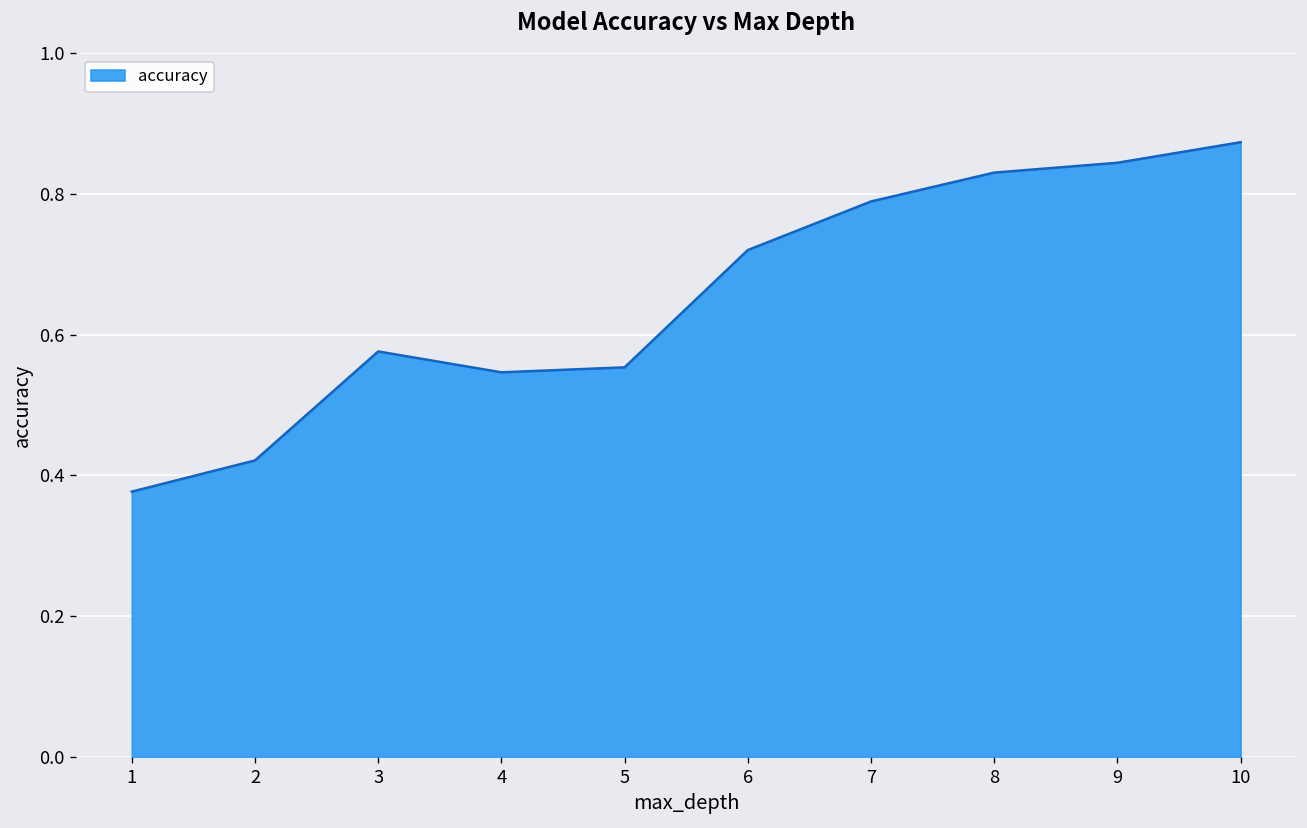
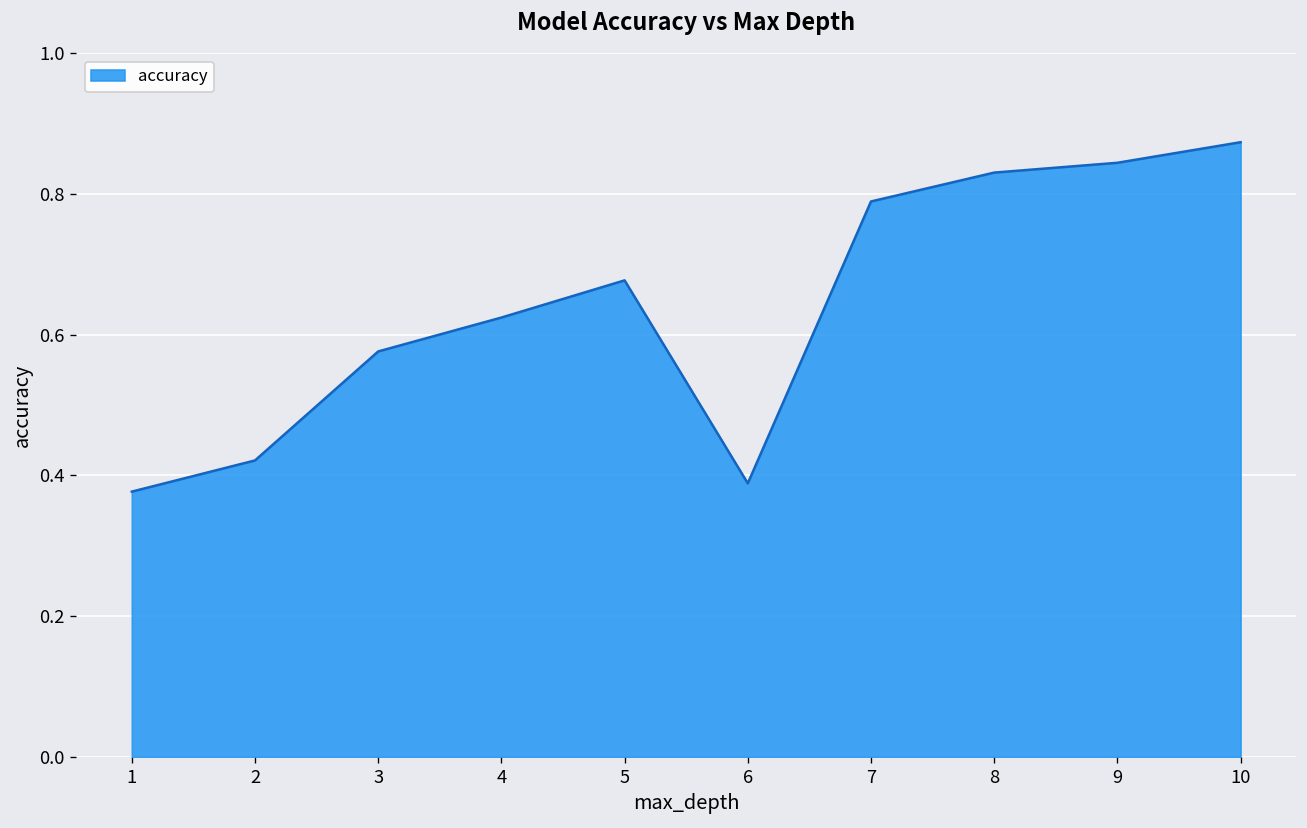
  {
    "1": 0.38,
    "2": 0.42,
    "3": 0.58,
-   "4": 0.55,
-   "5": 0.55,
-   "6": 0.72,
+   "4": 0.62,
+   "5": 0.68,
+   "6": 0.39,
    "7": 0.79,
    "8": 0.83,
    "9": 0.84,
    "10": 0.87
  }
